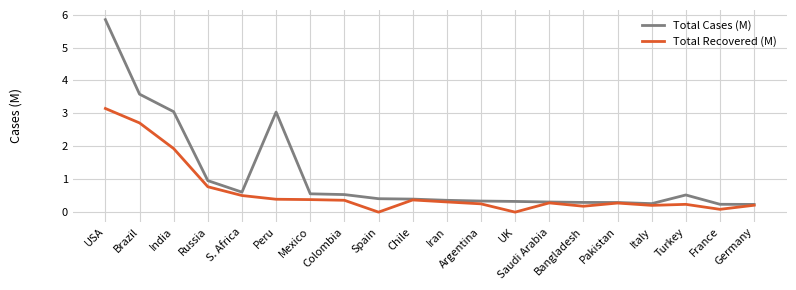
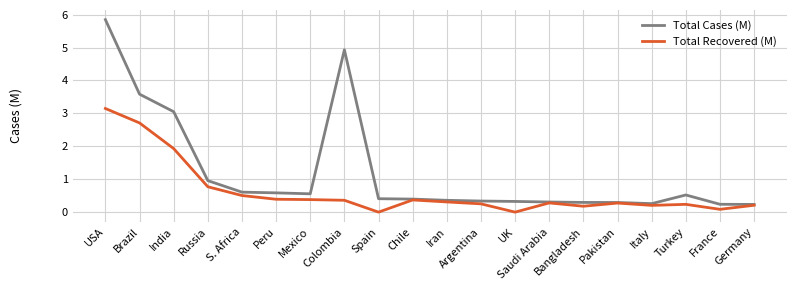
  {
    "Total Cases (M)": {
      "USA": 5.8,
      "Brazil": 3.6,
      "India": 3.1,
      "Russia": 1.0,
      "S. Africa": 0.6,
-     "Peru": 3.0,
+     "Peru": 0.6,
      "Mexico": 0.6,
-     "Colombia": 0.5,
+     "Colombia": 4.9,
      "Spain": 0.4,
      "Argentina": 0.3,
      "UK": 0.3,
      "Bangladesh": 0.3,
      "Turkey": 0.5,
      "France": 0.2
    },
    "Total Recovered (M)": {
      "USA": 3.1,
      "Brazil": 2.7,
      "India": 1.9,
      "Russia": 0.8,
      "S. Africa": 0.5,
      "Peru": 0.4,
      "Mexico": 0.4,
      "Colombia": 0.4,
      "Spain": 0.0,
      "Argentina": 0.3,
      "UK": 0.0,
      "Bangladesh": 0.2,
      "Turkey": 0.2,
      "France": 0.1
    }
  }
